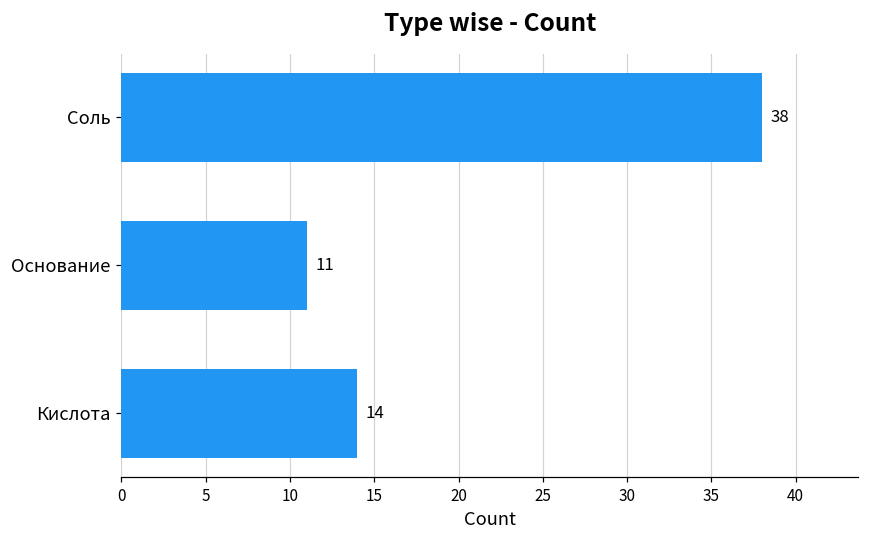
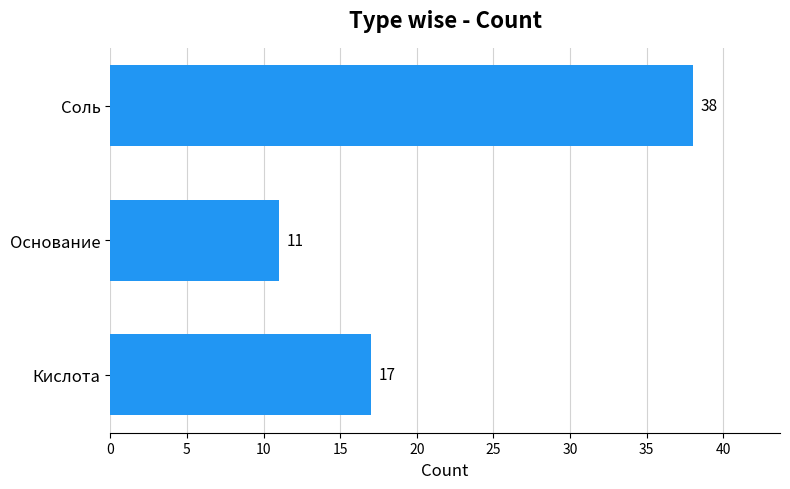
  {
    "Соль": 38,
    "Основание": 11,
-   "Кислота": 14
+   "Кислота": 17
  }
